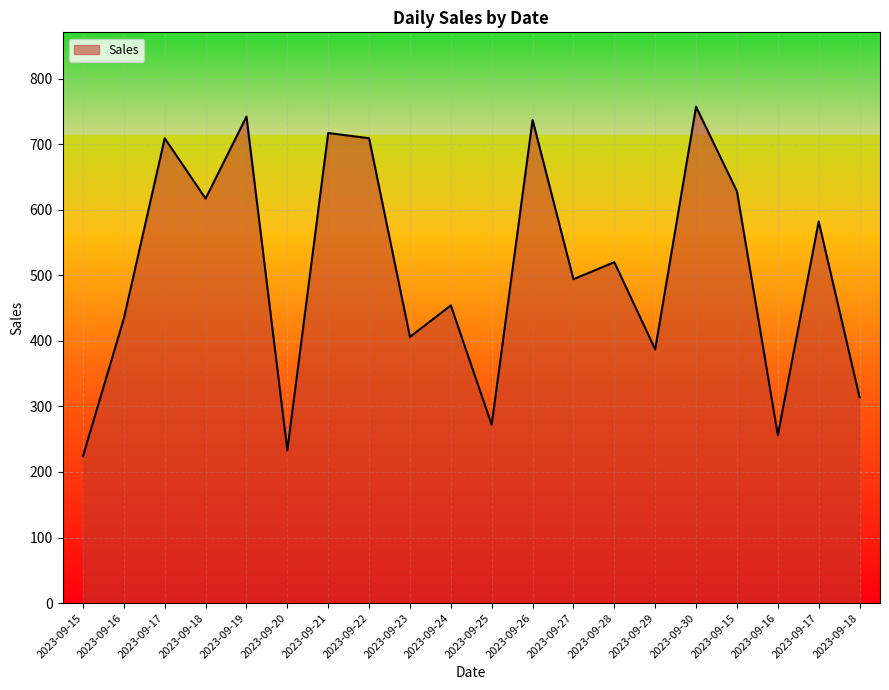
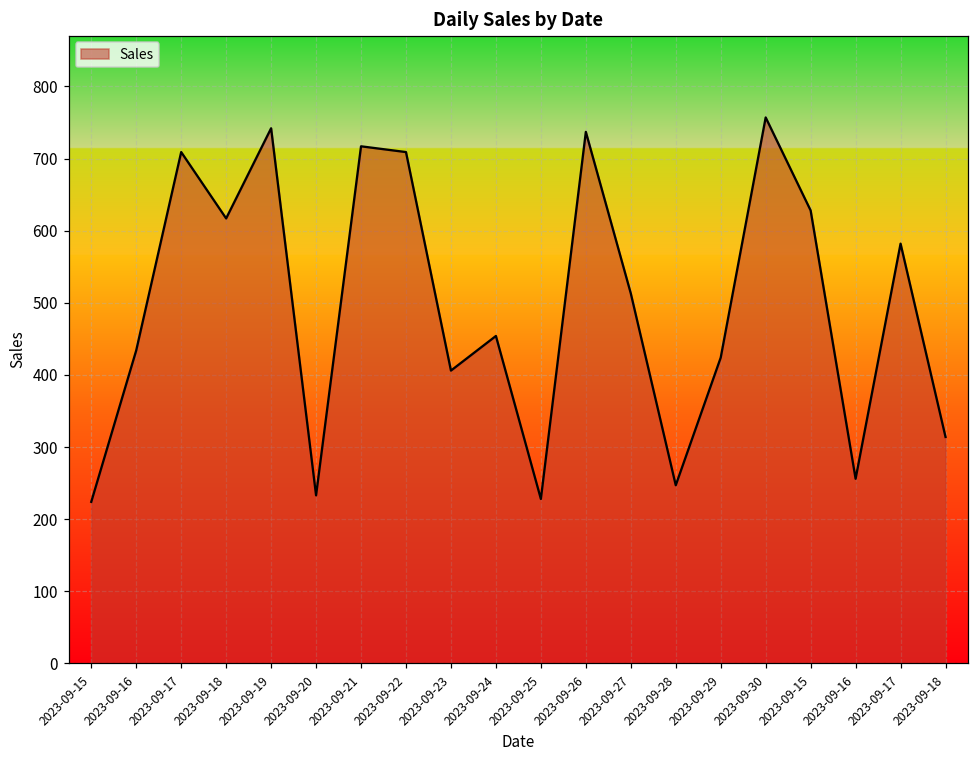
  {
    "2023-09-19": 740,
    "2023-09-20": 230,
    "2023-09-21": 720,
    "2023-09-22": 710,
    "2023-09-23": 410,
    "2023-09-24": 450,
-   "2023-09-25": 270,
+   "2023-09-25": 230,
    "2023-09-26": 740,
-   "2023-09-27": 490,
-   "2023-09-28": 520,
-   "2023-09-29": 390,
+   "2023-09-27": 510,
+   "2023-09-28": 250,
+   "2023-09-29": 420,
    "2023-09-30": 760
  }
